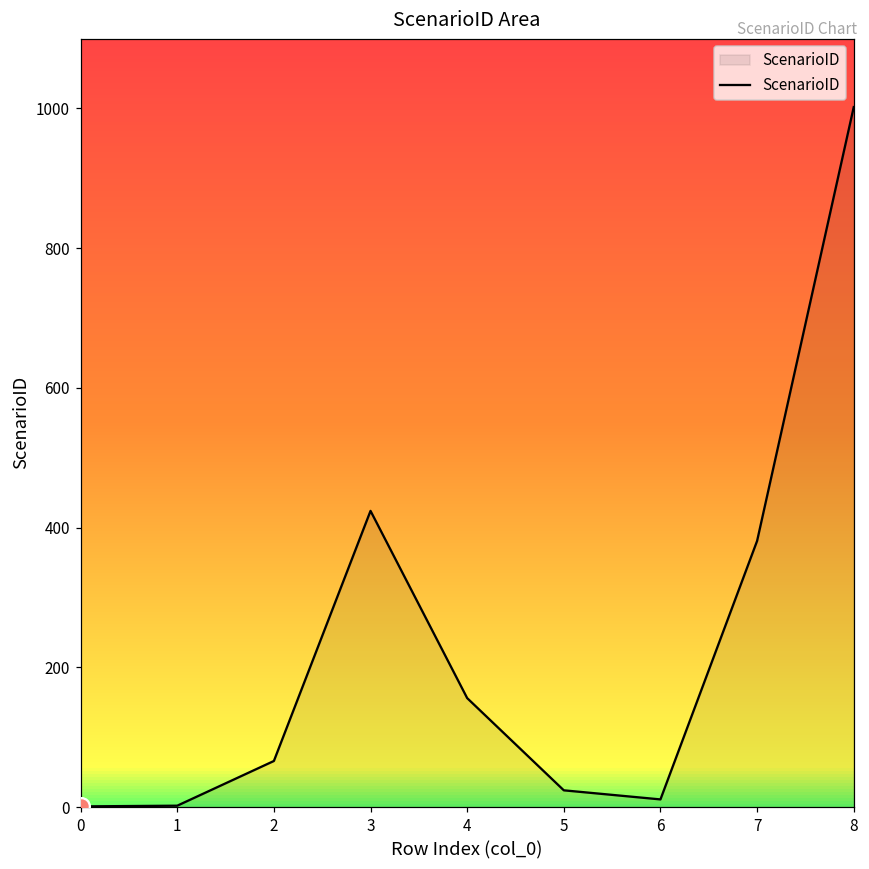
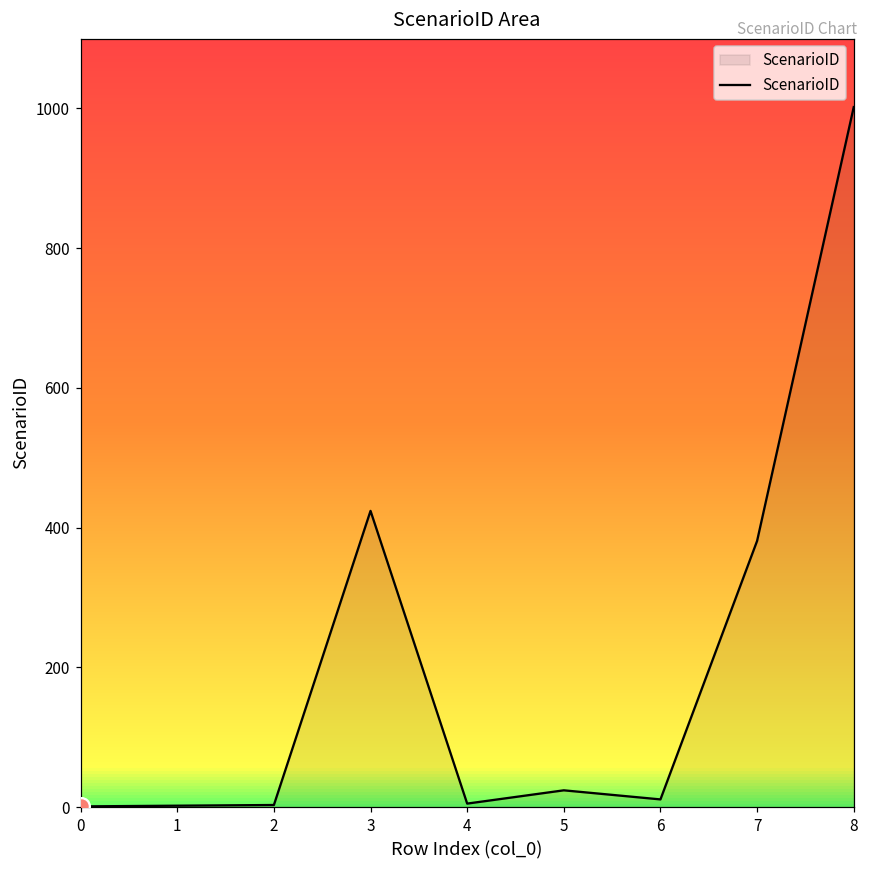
  {
    "ScenarioID": {
      "1": 0,
-     "2": 70,
+     "2": 0,
      "3": 420,
-     "4": 160,
+     "4": 10,
      "5": 20,
      "6": 10,
      "7": 380,
      "8": 1000
    }
  }
